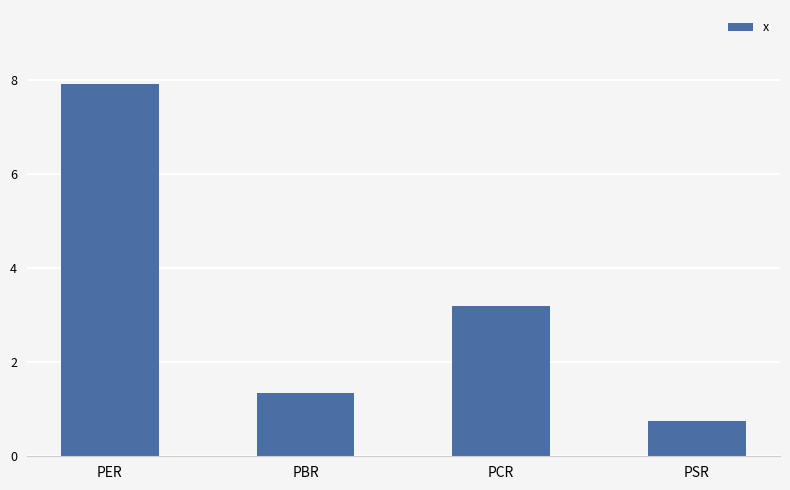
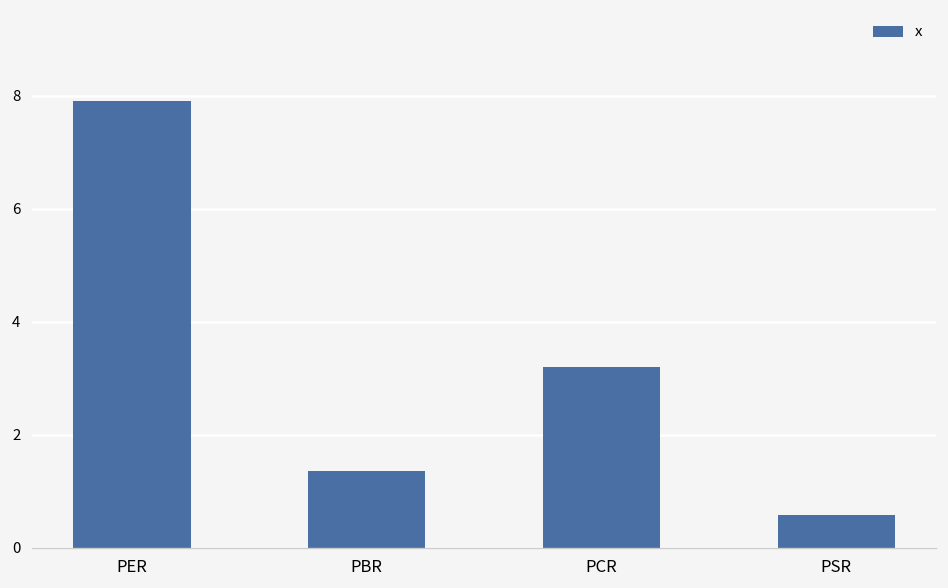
  {
    "PER": 7.9,
    "PBR": 1.3,
    "PCR": 3.2,
-   "PSR": 0.8
+   "PSR": 0.6
  }
